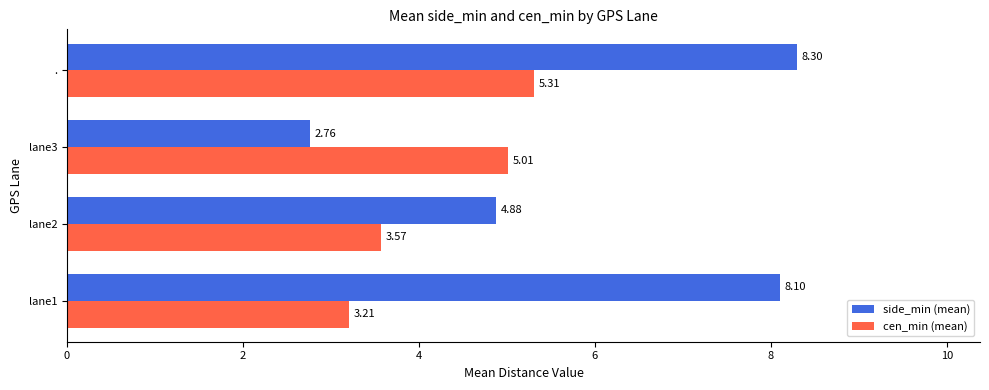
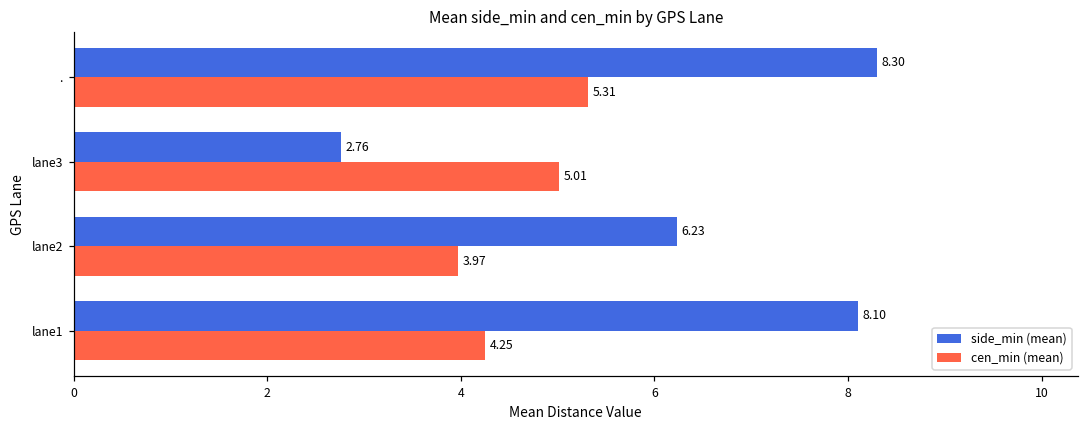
  {
    "side_min (mean)": {
      ".": 8.30,
      "lane3": 2.76,
-     "lane2": 4.88,
+     "lane2": 6.23,
      "lane1": 8.10
    },
    "cen_min (mean)": {
      ".": 5.31,
      "lane3": 5.01,
-     "lane2": 3.57,
-     "lane1": 3.21
+     "lane2": 3.97,
+     "lane1": 4.25
    }
  }
